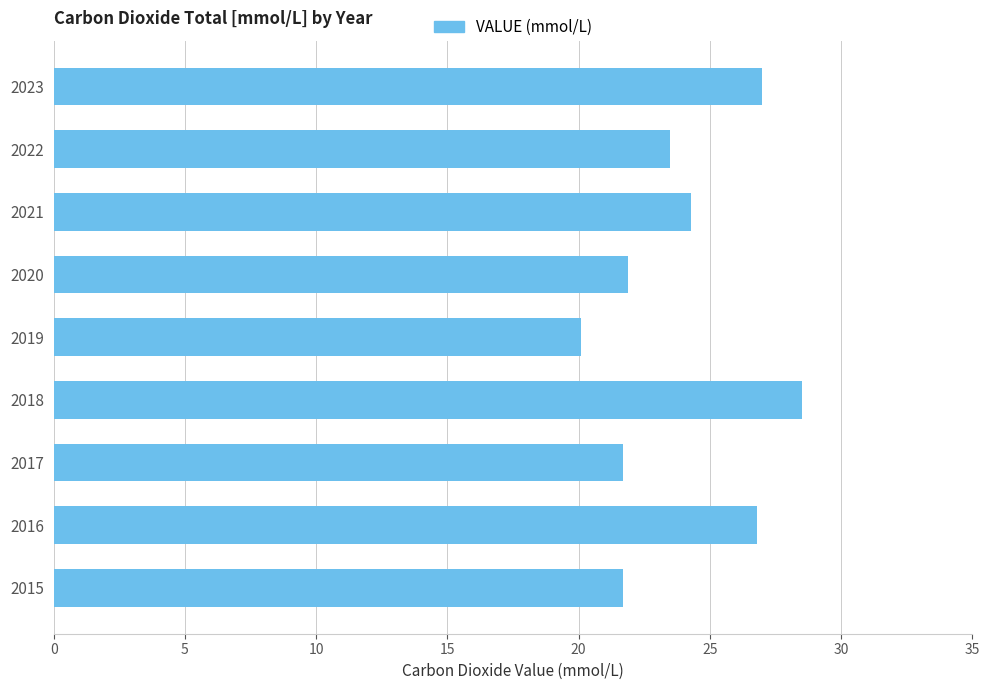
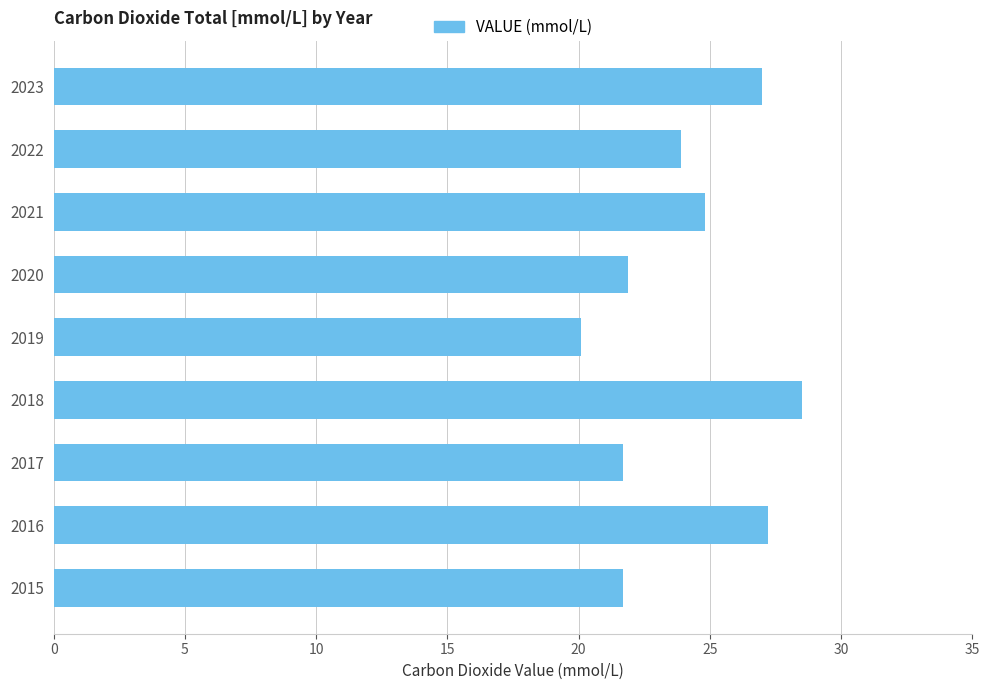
  {
    "2023": 27.0,
-   "2022": 23.5,
-   "2021": 24.3,
+   "2022": 23.9,
+   "2021": 24.8,
    "2020": 21.9,
    "2019": 20.1,
    "2018": 28.5,
    "2017": 21.7,
-   "2016": 26.8,
+   "2016": 27.2,
    "2015": 21.7
  }
